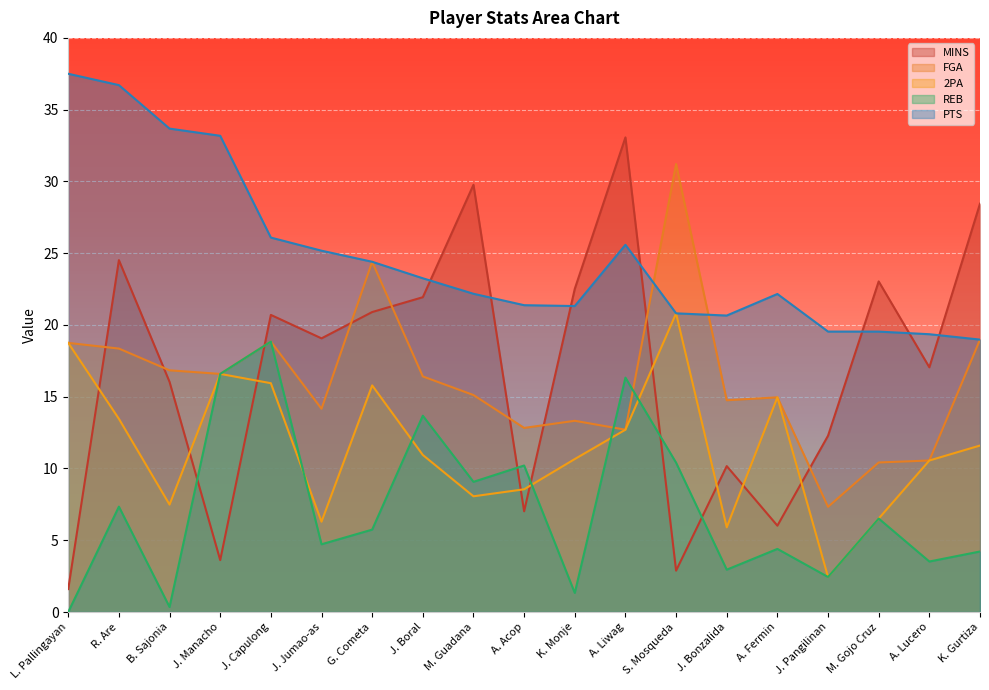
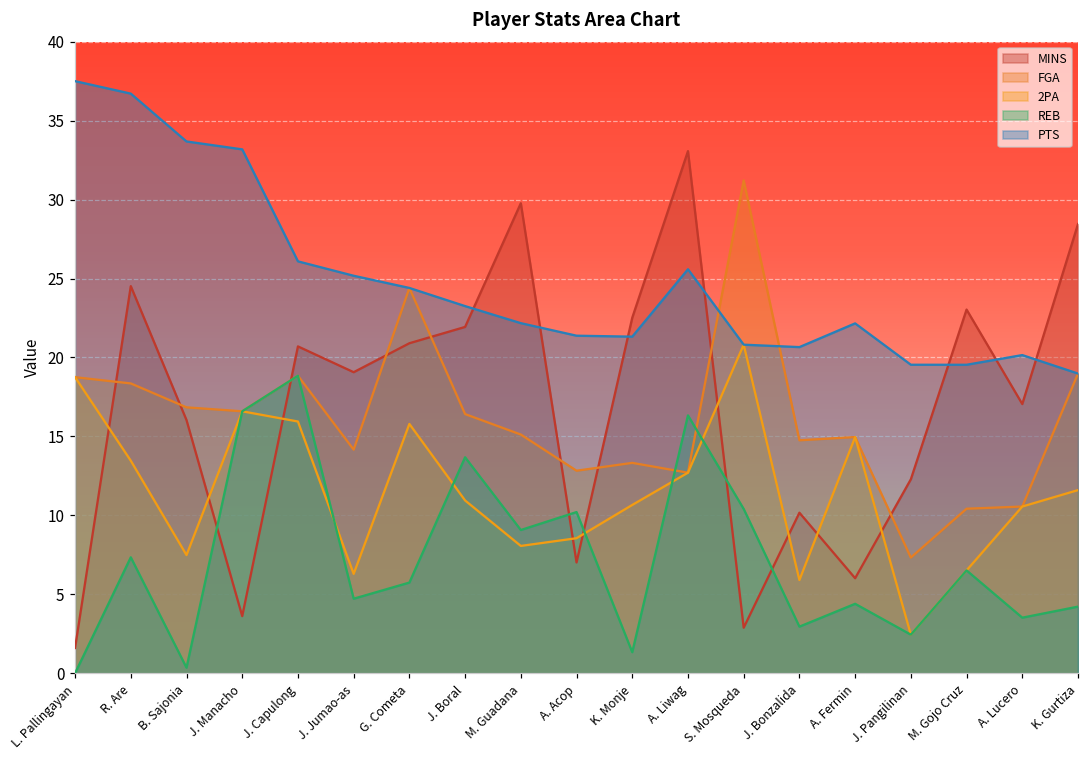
  {
    "REB": {
      "L. Pallingayan": 0.0,
      "R. Are": 7.3,
      "B. Sajonia": 0.4,
      "J. Jumao-as": 4.7,
      "G. Cometa": 5.7,
      "J. Boral": 13.7,
      "M. Guadana": 9.1,
      "A. Acop": 10.2,
      "K. Monje": 1.3,
      "A. Liwag": 16.3,
      "S. Mosqueda": 10.4,
      "J. Bonzalida": 3.0,
      "A. Fermin": 4.4,
      "A. Lucero": 3.5,
      "K. Gurtiza": 4.2
    },
    "PTS": {
      "L. Pallingayan": 37.5,
      "R. Are": 36.7,
      "B. Sajonia": 33.7,
      "J. Manacho": 33.2,
      "J. Capulong": 26.1,
      "J. Jumao-as": 25.2,
      "J. Boral": 23.3,
      "M. Guadana": 22.2,
      "A. Acop": 21.4,
      "K. Monje": 21.3,
      "A. Liwag": 25.6,
      "J. Bonzalida": 20.7,
      "A. Fermin": 22.2,
      "J. Pangilinan": 19.5,
      "M. Gojo Cruz": 19.5,
-     "A. Lucero": 19.4
+     "A. Lucero": 20.2
    }
  }
